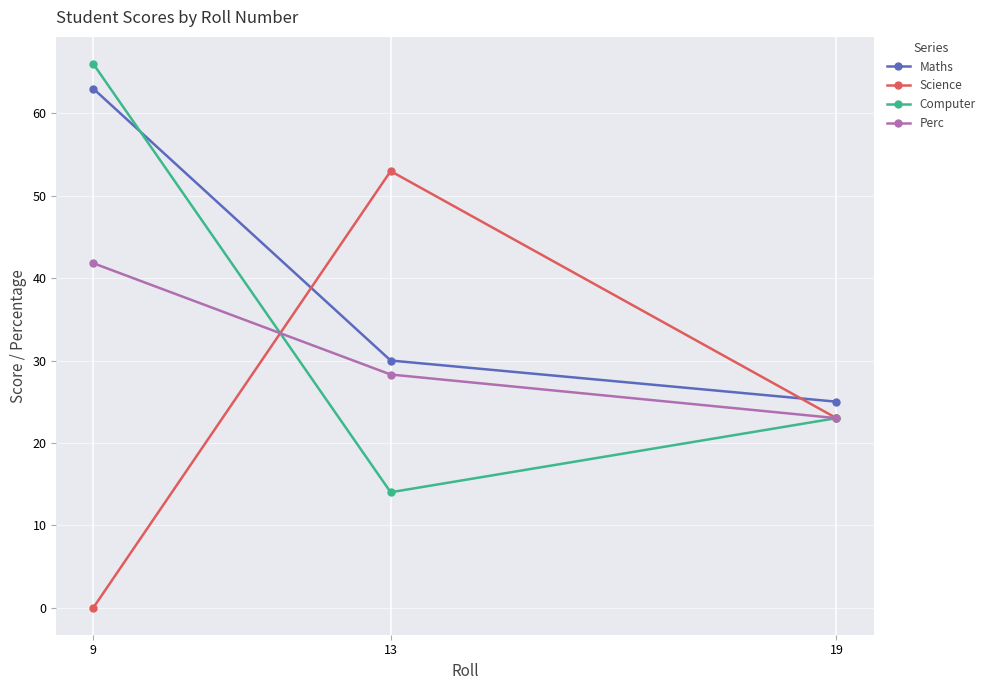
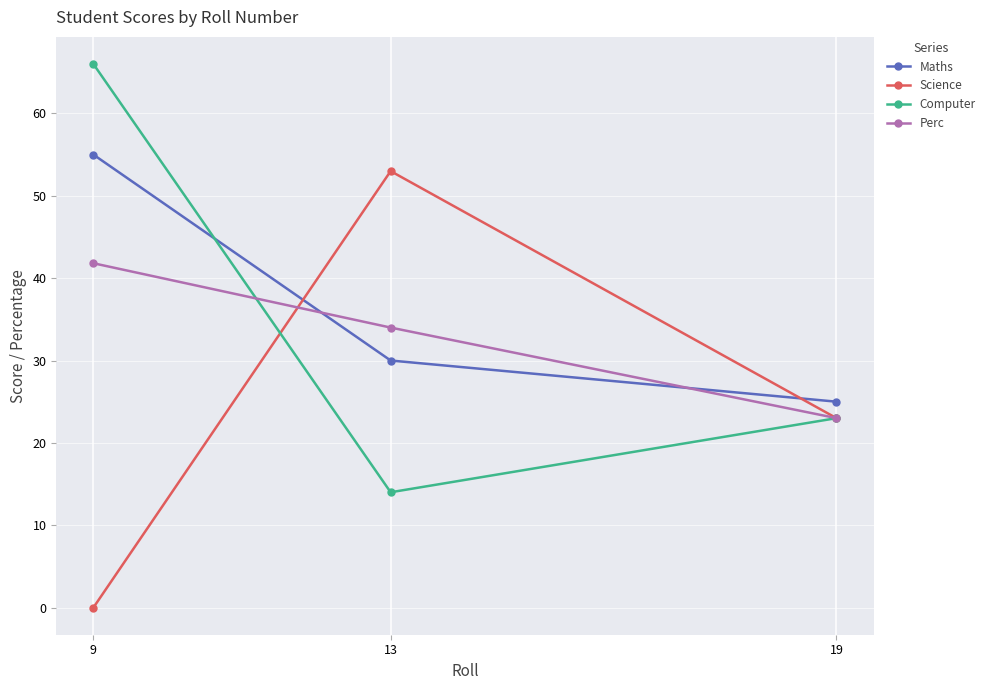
  {
    "Maths": {
-     "9": 63,
+     "9": 55,
      "13": 30,
      "19": 25
    },
    "Science": {
      "9": 0,
      "13": 53
    },
    "Computer": {
      "9": 66,
      "13": 14
    },
    "Perc": {
      "9": 42,
-     "13": 28
+     "13": 34
    }
  }
